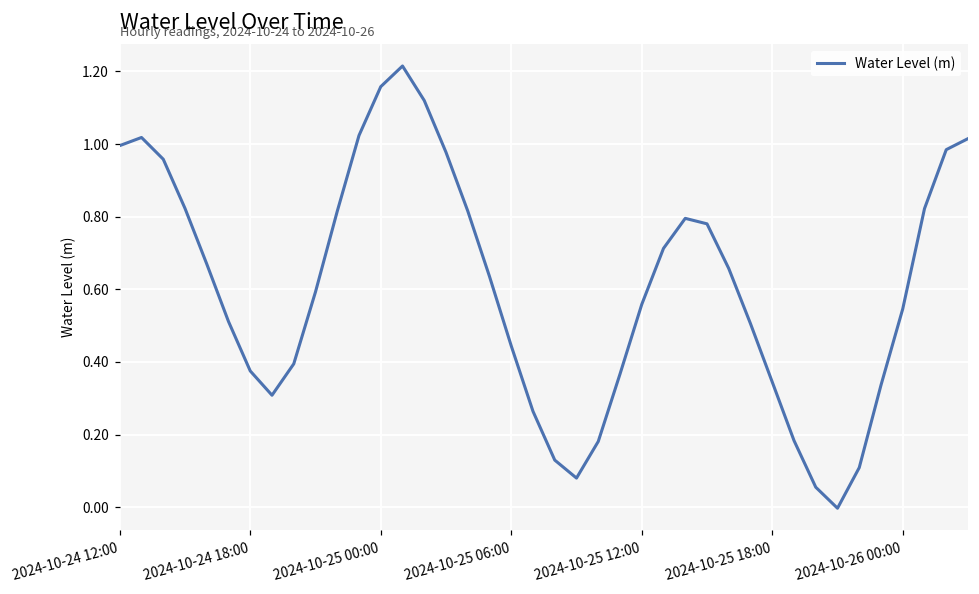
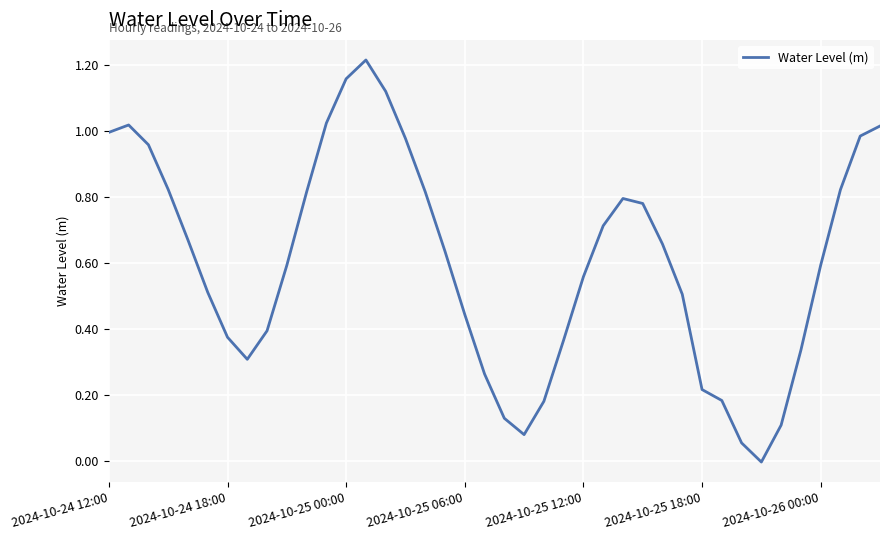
  {
    "2024-10-24 12:00": 1.00,
    "2024-10-24 18:00": 0.38,
    "2024-10-25 00:00": 1.16,
    "2024-10-25 06:00": 0.44,
    "2024-10-25 12:00": 0.56,
-   "2024-10-25 18:00": 0.34,
-   "2024-10-26 00:00": 0.55
+   "2024-10-25 18:00": 0.22,
+   "2024-10-26 00:00": 0.59
  }
